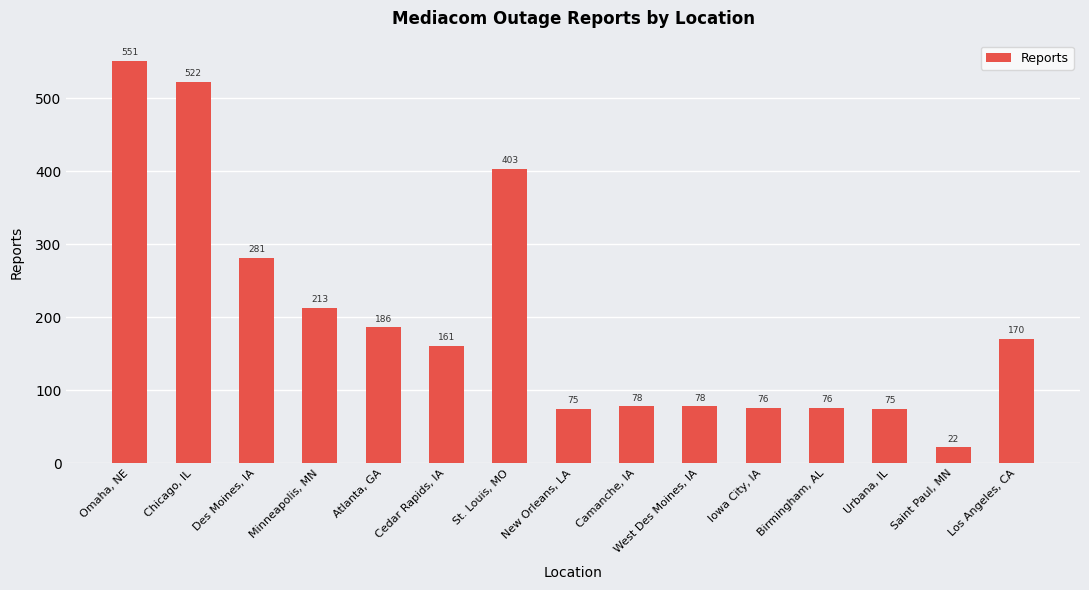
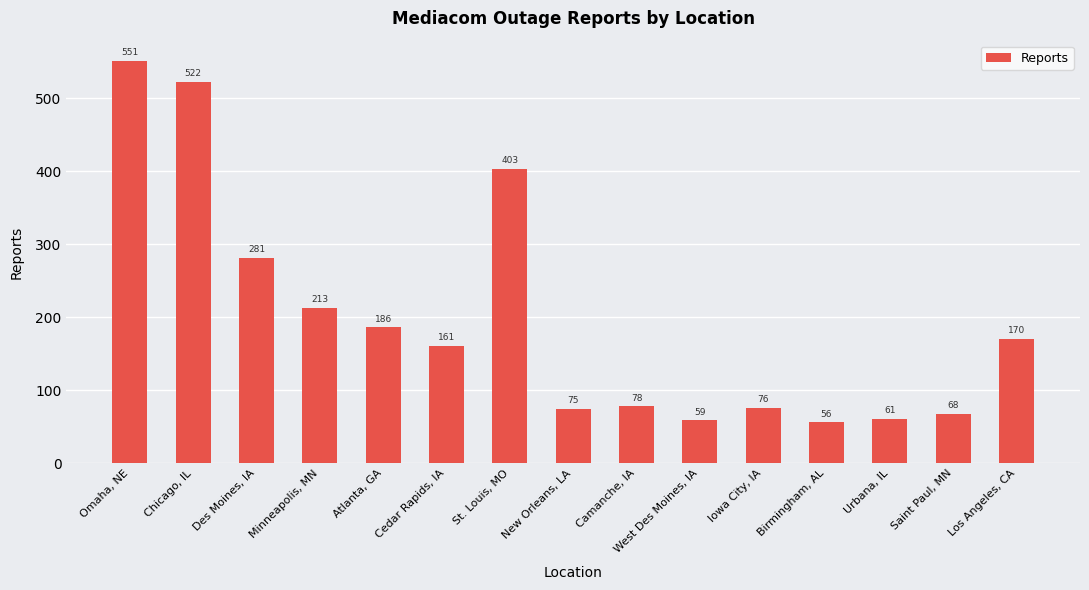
  {
    "Omaha, NE": 551,
    "Chicago, IL": 522,
    "Des Moines, IA": 281,
    "Minneapolis, MN": 213,
    "Atlanta, GA": 186,
    "Cedar Rapids, IA": 161,
    "St. Louis, MO": 403,
    "New Orleans, LA": 75,
    "Camanche, IA": 78,
-   "West Des Moines, IA": 78,
+   "West Des Moines, IA": 59,
    "Iowa City, IA": 76,
-   "Birmingham, AL": 76,
-   "Urbana, IL": 75,
-   "Saint Paul, MN": 22,
+   "Birmingham, AL": 56,
+   "Urbana, IL": 61,
+   "Saint Paul, MN": 68,
    "Los Angeles, CA": 170
  }
